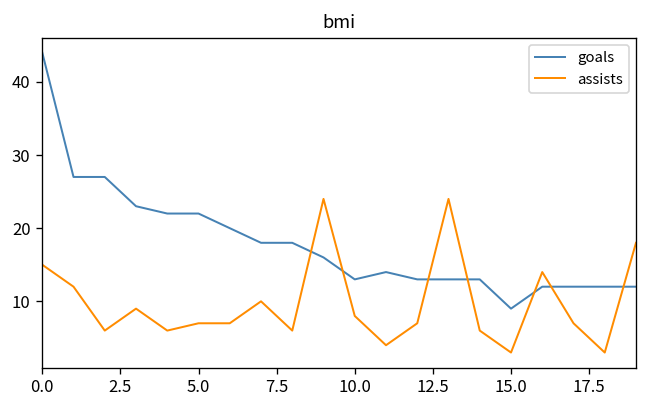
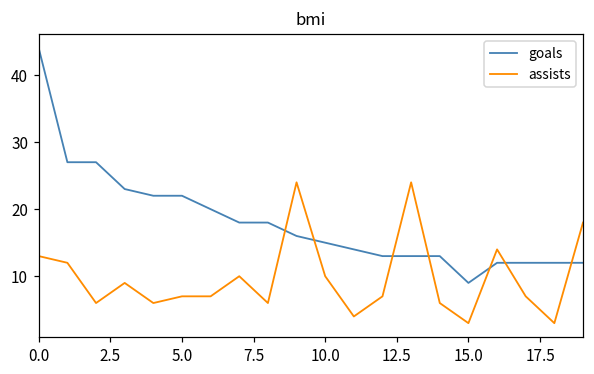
  {
    "goals": {
      "0.0": 44,
      "5.0": 22,
-     "10.0": 13,
+     "10.0": 15,
      "15.0": 9
    },
    "assists": {
-     "0.0": 15,
+     "0.0": 13,
      "5.0": 7,
-     "10.0": 8,
+     "10.0": 10,
      "15.0": 3
    }
  }
